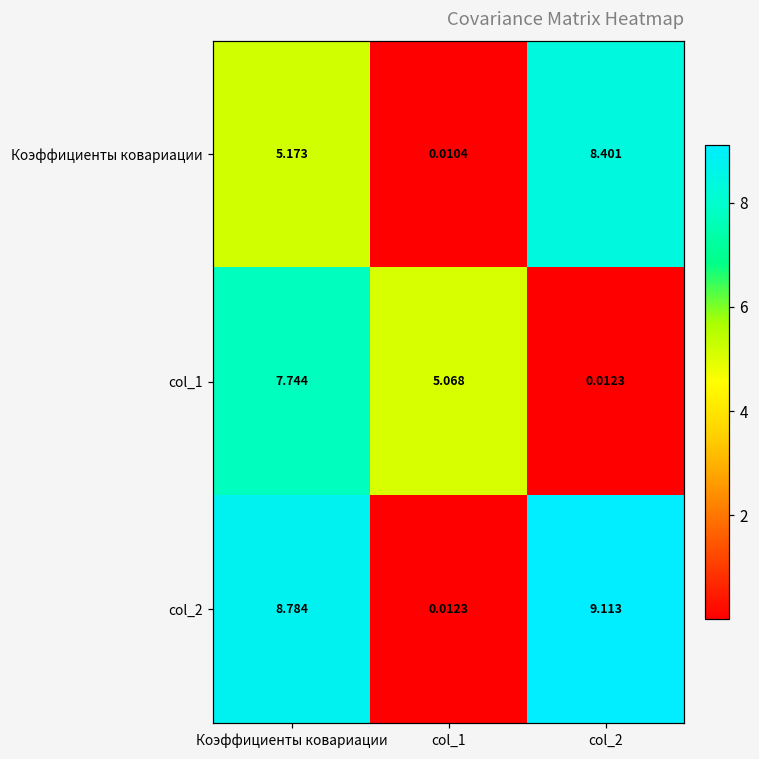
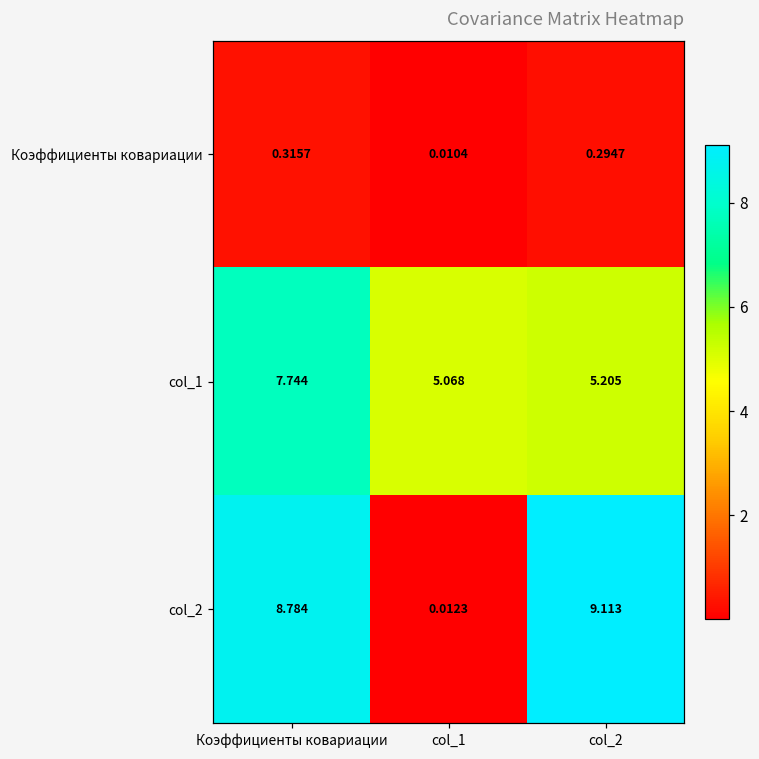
  {
    "Коэффициенты ковариации": {
-     "Коэффициенты ковариации": 5.173,
+     "Коэффициенты ковариации": 0.3157,
      "col_1": 0.0104,
-     "col_2": 8.401
+     "col_2": 0.2947
    },
    "col_1": {
      "Коэффициенты ковариации": 7.744,
      "col_1": 5.068,
-     "col_2": 0.0123
+     "col_2": 5.205
    },
    "col_2": {
      "Коэффициенты ковариации": 8.784,
      "col_1": 0.0123,
      "col_2": 9.113
    }
  }
